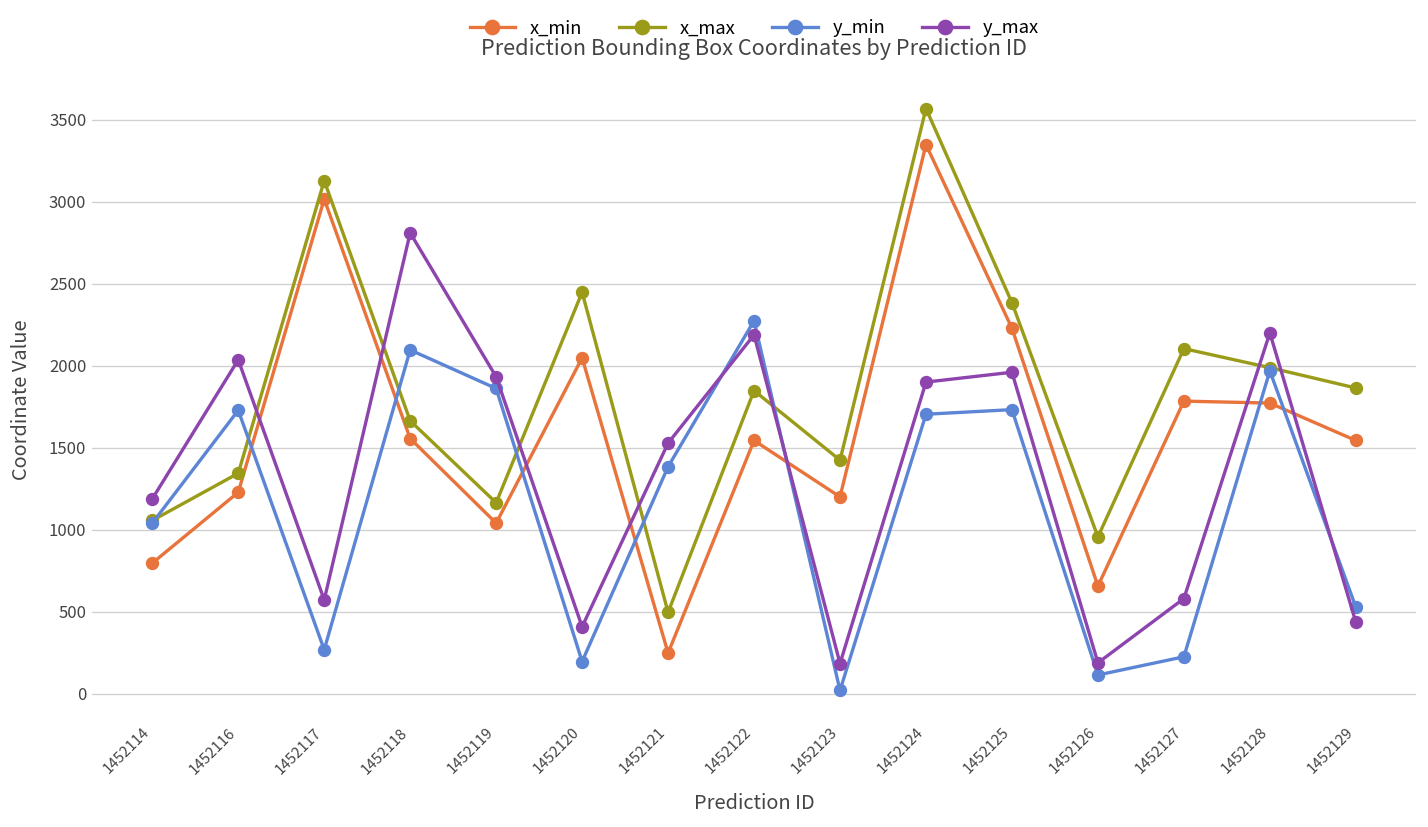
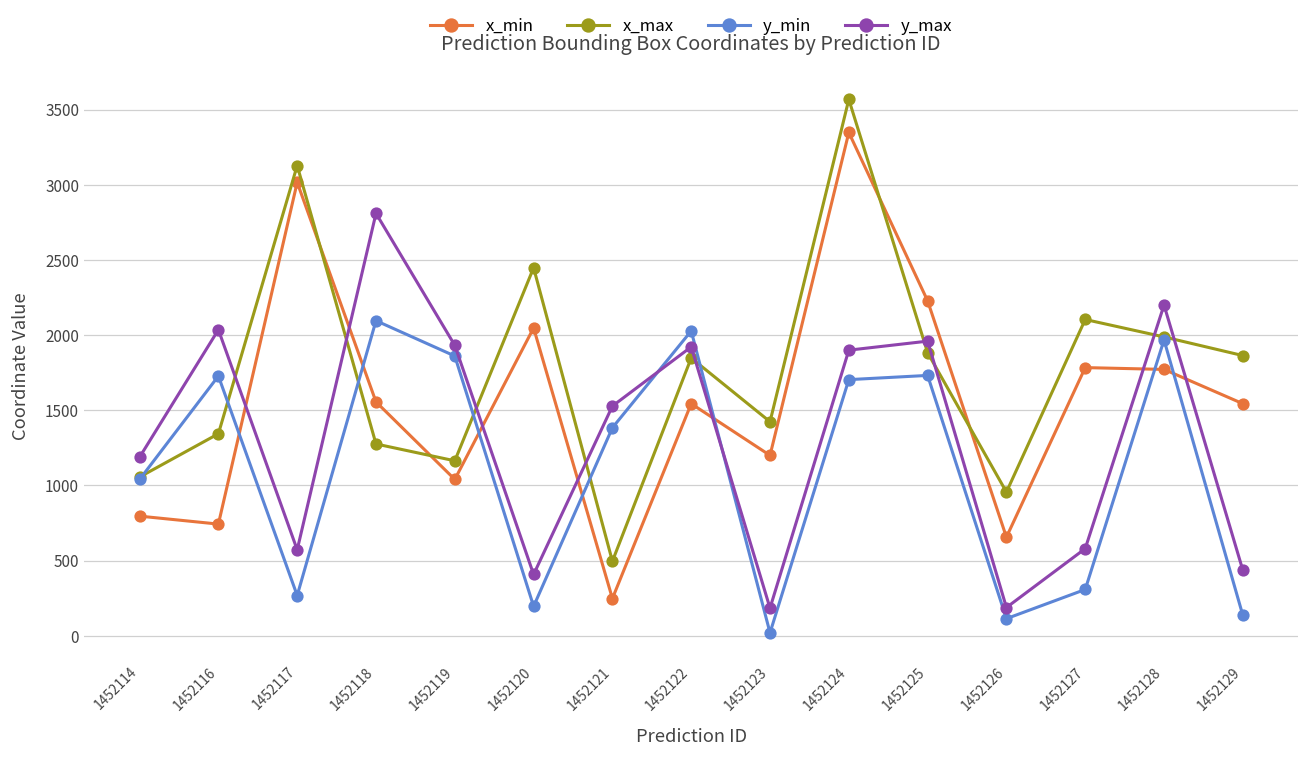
  {
    "x_min": {
      "1452114": 800,
-     "1452116": 1230,
+     "1452116": 740,
      "1452117": 3020,
      "1452118": 1560,
      "1452119": 1040,
      "1452120": 2050,
      "1452121": 250,
      "1452122": 1540,
      "1452123": 1200,
      "1452124": 3350,
      "1452125": 2230,
      "1452126": 660,
      "1452127": 1780,
      "1452128": 1770,
      "1452129": 1540
    },
    "x_max": {
      "1452116": 1340,
      "1452117": 3130,
-     "1452118": 1660,
+     "1452118": 1280,
      "1452119": 1160,
      "1452120": 2450,
      "1452121": 500,
      "1452122": 1850,
      "1452123": 1420,
      "1452124": 3570,
-     "1452125": 2380,
+     "1452125": 1880,
      "1452126": 960,
      "1452127": 2100,
      "1452128": 1990,
      "1452129": 1860
    },
    "y_min": {
      "1452116": 1730,
      "1452117": 270,
      "1452118": 2100,
      "1452119": 1860,
      "1452120": 200,
      "1452121": 1380,
-     "1452122": 2270,
+     "1452122": 2030,
      "1452123": 20,
      "1452124": 1700,
      "1452125": 1730,
      "1452126": 110,
-     "1452127": 230,
+     "1452127": 310,
      "1452128": 1970,
-     "1452129": 530
+     "1452129": 140
    },
    "y_max": {
      "1452114": 1190,
      "1452116": 2040,
      "1452117": 570,
      "1452118": 2810,
      "1452119": 1930,
      "1452120": 410,
      "1452121": 1530,
-     "1452122": 2190,
+     "1452122": 1920,
      "1452123": 180,
      "1452124": 1900,
      "1452125": 1960,
      "1452126": 190,
      "1452127": 580,
      "1452128": 2200,
      "1452129": 440
    }
  }
